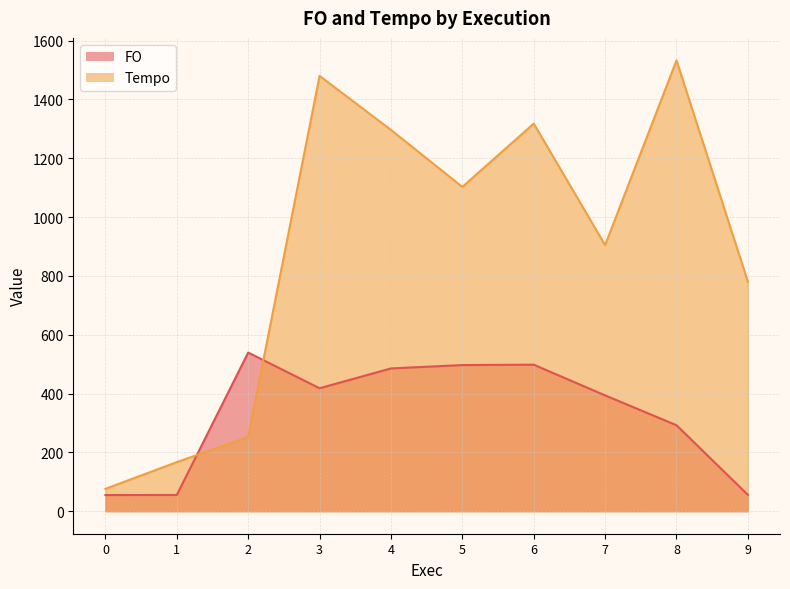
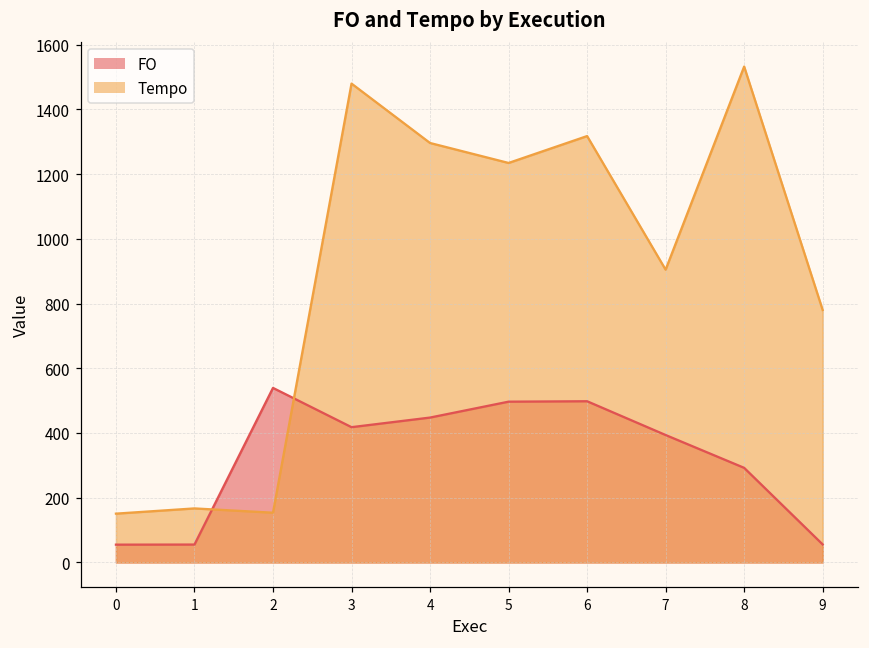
  {
    "FO": {
      "0": 50,
      "1": 60,
      "2": 540,
      "3": 420,
-     "4": 490,
+     "4": 450,
      "5": 500,
      "6": 500,
      "7": 390,
      "8": 290,
      "9": 60
    },
    "Tempo": {
-     "0": 80,
+     "0": 150,
      "1": 170,
-     "2": 250,
+     "2": 150,
      "3": 1480,
      "4": 1300,
-     "5": 1100,
+     "5": 1230,
      "6": 1320,
      "7": 900,
      "8": 1530,
      "9": 780
    }
  }
